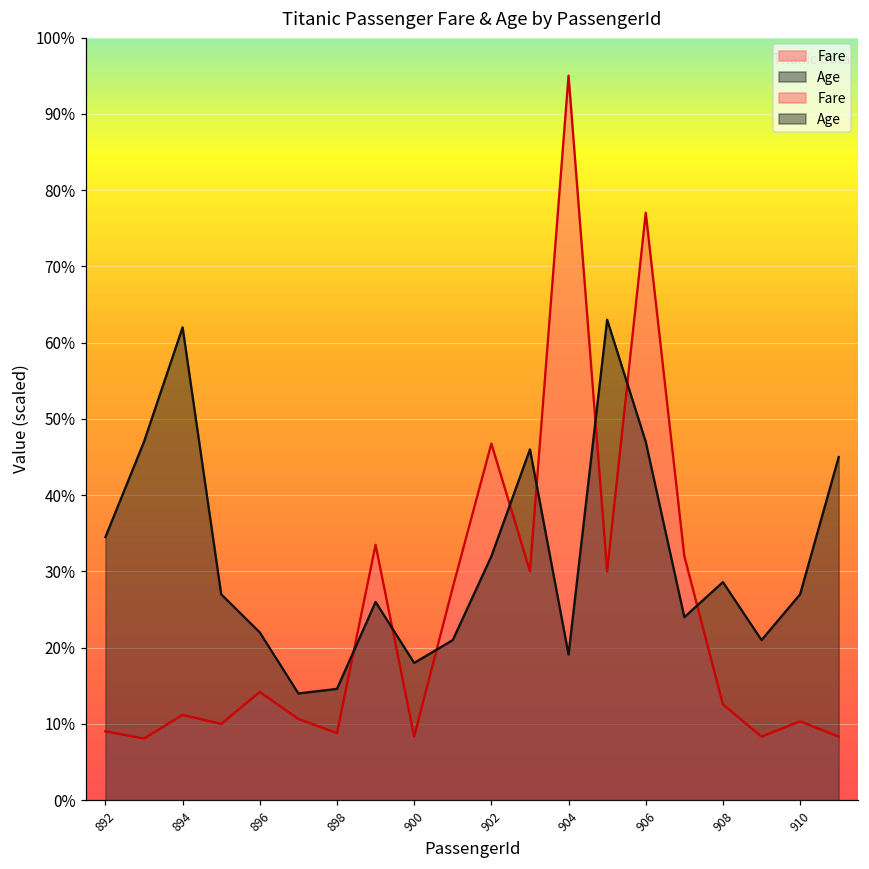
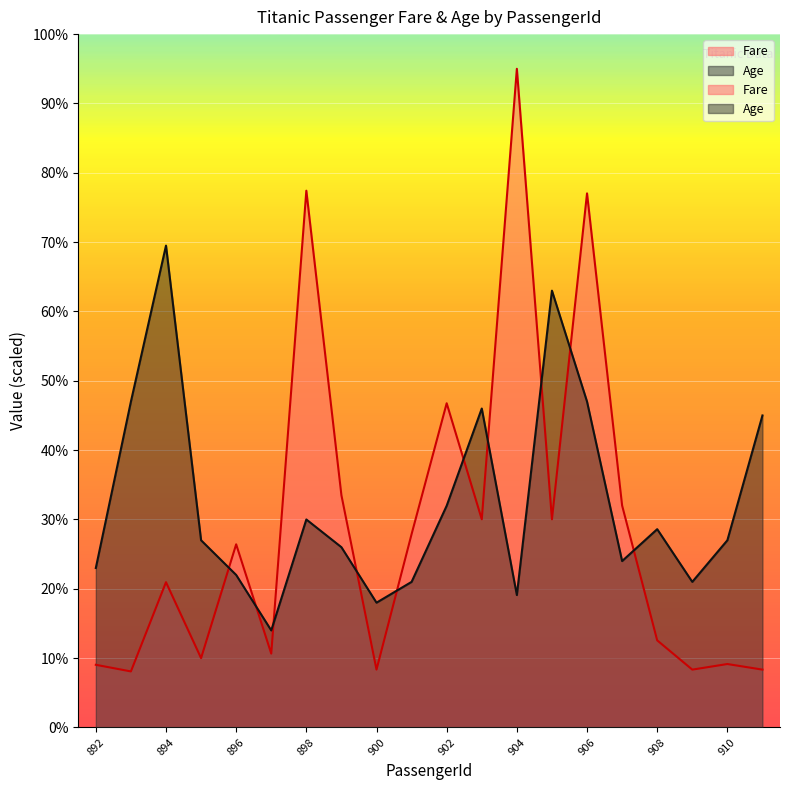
  {
    "Fare": {
      "892": "9%",
-     "894": "11%",
-     "896": "14%",
-     "898": "9%",
+     "894": "21%",
+     "896": "26%",
+     "898": "77%",
      "900": "8%",
      "902": "47%",
      "904": "95%",
      "906": "77%",
      "908": "13%",
-     "910": "10%"
+     "910": "9%"
    },
    "Age": {
-     "892": "35%",
-     "894": "62%",
+     "892": "23%",
+     "894": "70%",
      "896": "22%",
-     "898": "15%",
+     "898": "30%",
      "900": "18%",
      "902": "32%",
      "904": "19%",
      "906": "47%",
      "908": "29%",
      "910": "27%"
    }
  }
